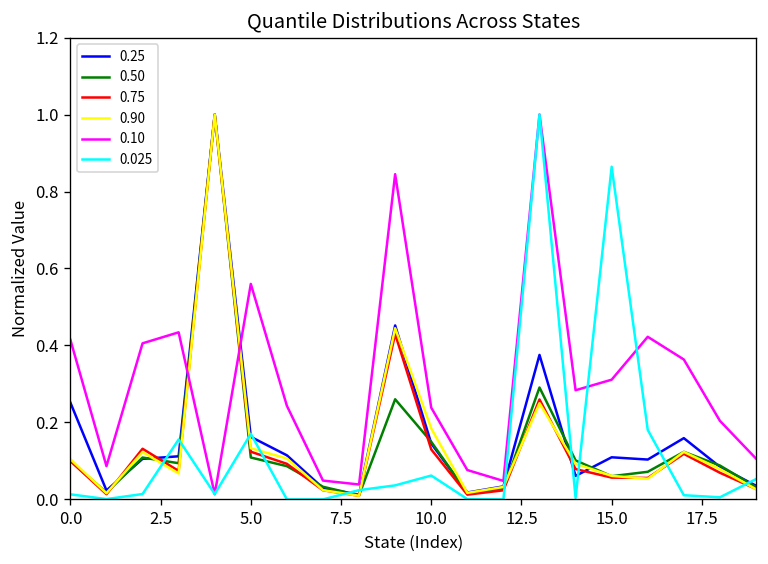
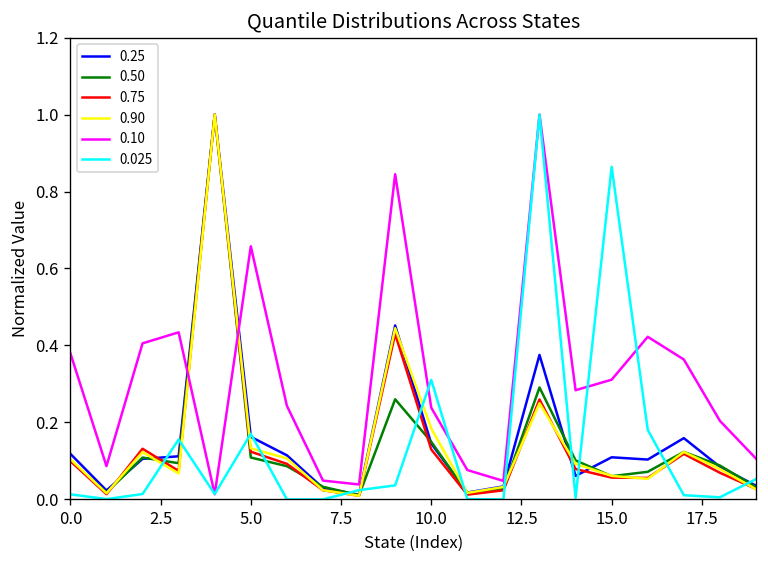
  {
    "0.25": {
-     "0.0": 0.25,
+     "0.0": 0.12,
      "15.0": 0.11
    },
    "0.50": {
      "5.0": 0.11
    },
    "0.75": {
      "5.0": 0.12,
      "10.0": 0.13
    },
    "0.90": {
      "5.0": 0.13,
      "10.0": 0.18
    },
    "0.10": {
-     "0.0": 0.41,
-     "5.0": 0.56,
+     "0.0": 0.38,
+     "5.0": 0.66,
      "10.0": 0.24,
      "15.0": 0.31
    },
    "0.025": {
      "0.0": 0.01,
-     "10.0": 0.06,
+     "10.0": 0.31,
      "15.0": 0.86
    }
  }
